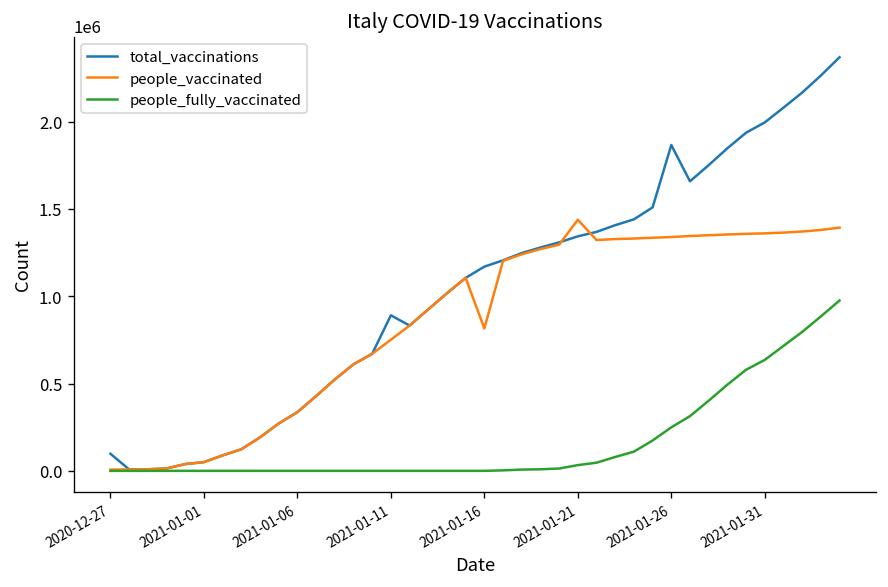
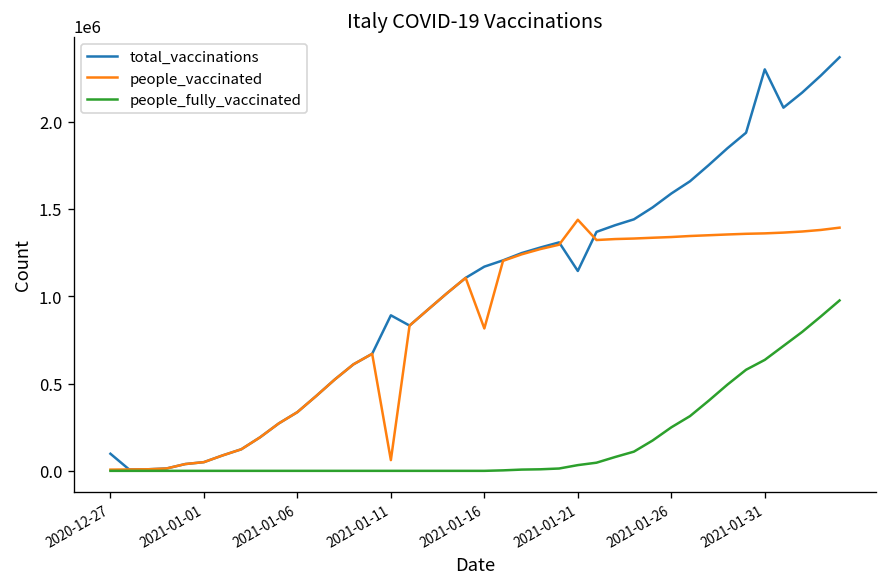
  {
    "total_vaccinations": {
      "2020-12-27": 100000,
      "2021-01-11": 890000,
      "2021-01-16": 1170000,
-     "2021-01-21": 1340000,
-     "2021-01-26": 1870000,
-     "2021-01-31": 1990000
+     "2021-01-21": 1140000,
+     "2021-01-26": 1590000,
+     "2021-01-31": 2300000
    },
    "people_vaccinated": {
-     "2021-01-11": 750000,
+     "2021-01-11": 60000,
      "2021-01-16": 820000,
      "2021-01-21": 1440000,
      "2021-01-26": 1340000,
      "2021-01-31": 1360000
    },
    "people_fully_vaccinated": {
      "2021-01-01": 0,
      "2021-01-06": 0,
      "2021-01-11": 0,
      "2021-01-16": 0,
      "2021-01-21": 30000,
      "2021-01-26": 250000,
      "2021-01-31": 640000
    }
  }
